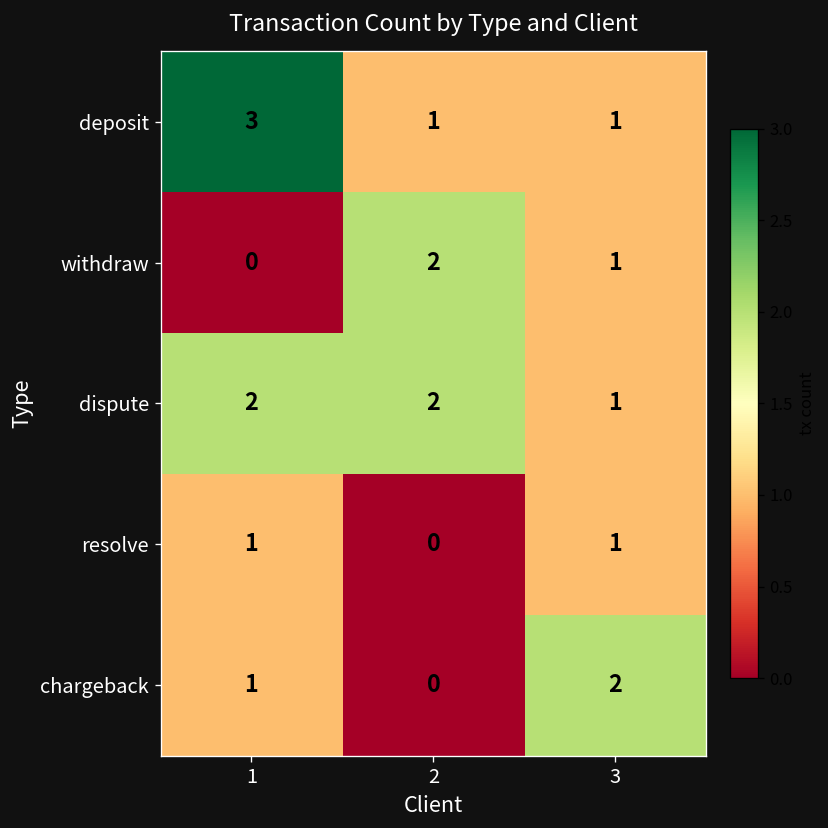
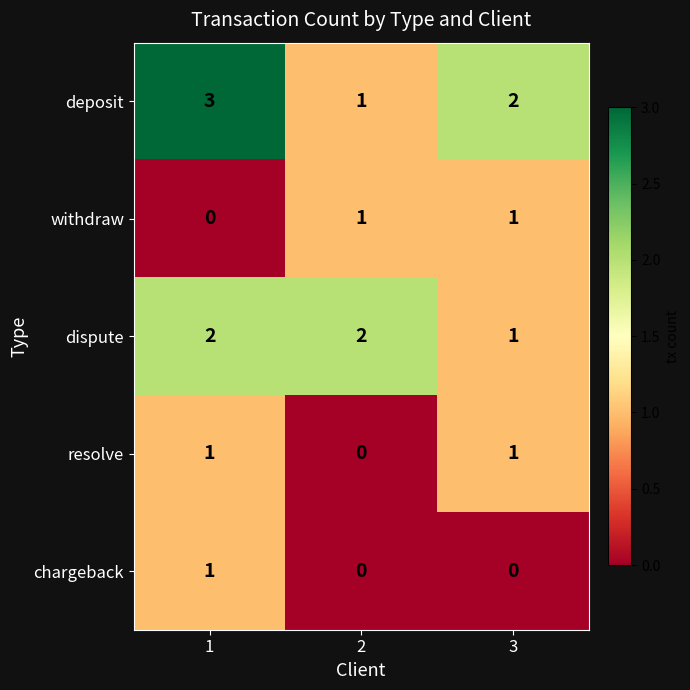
  {
    "deposit": {
      "1": 3,
      "2": 1,
-     "3": 1
+     "3": 2
    },
    "withdraw": {
      "1": 0,
-     "2": 2,
+     "2": 1,
      "3": 1
    },
    "dispute": {
      "1": 2,
      "2": 2,
      "3": 1
    },
    "resolve": {
      "1": 1,
      "2": 0,
      "3": 1
    },
    "chargeback": {
      "1": 1,
      "2": 0,
-     "3": 2
+     "3": 0
    }
  }
